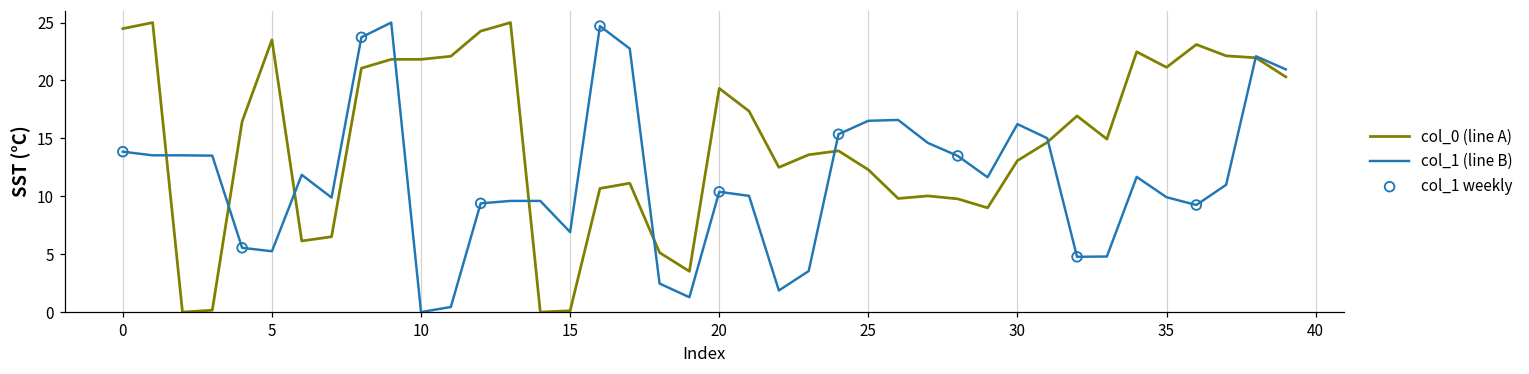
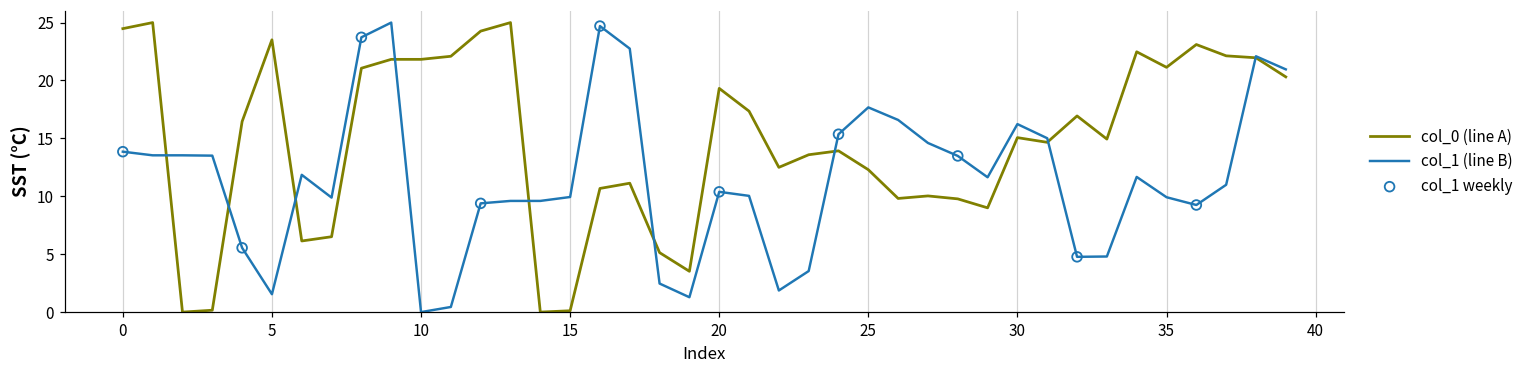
  {
    "col_0 (line A)": {
      "0": 24.5,
      "5": 23.5,
      "10": 21.8,
      "15": 0.1,
      "20": 19.3,
      "25": 12.3,
-     "30": 13.1,
+     "30": 15.1,
      "35": 21.1
    },
    "col_1 (line B)": {
-     "5": 5.3,
+     "5": 1.5,
      "10": 0.0,
-     "15": 6.9,
-     "25": 16.5,
+     "15": 9.9,
+     "25": 17.7,
      "30": 16.2,
      "35": 9.9
    }
  }
